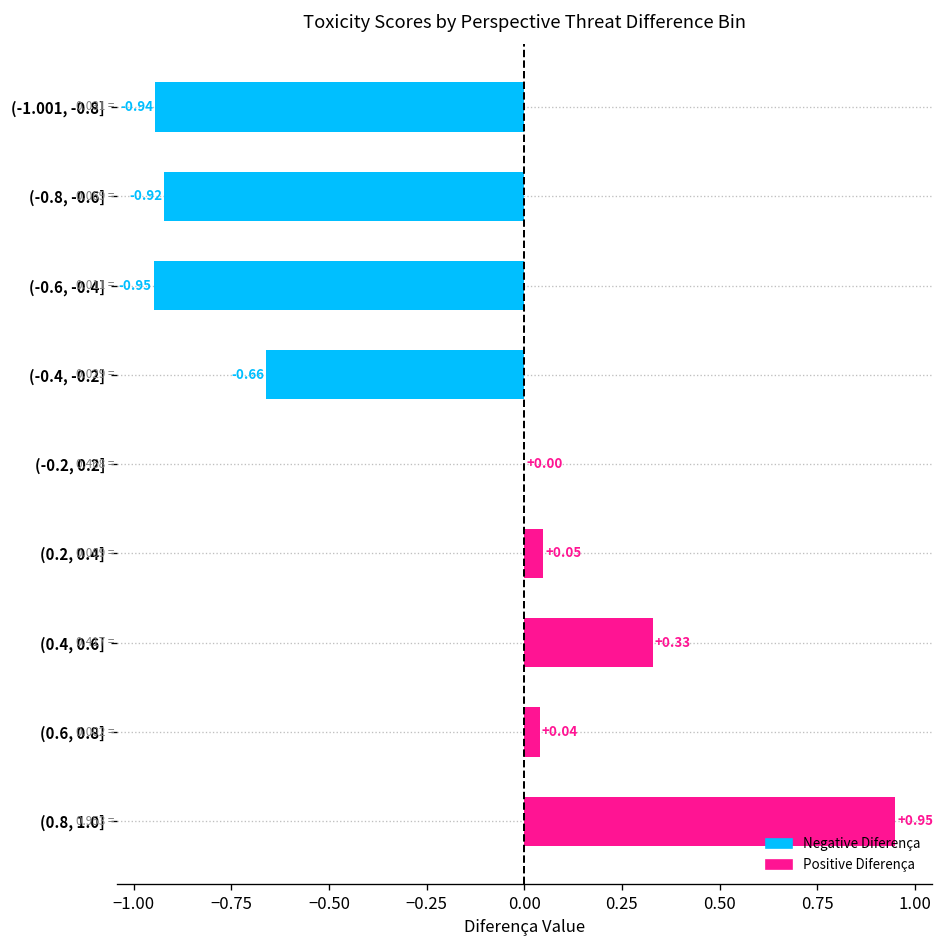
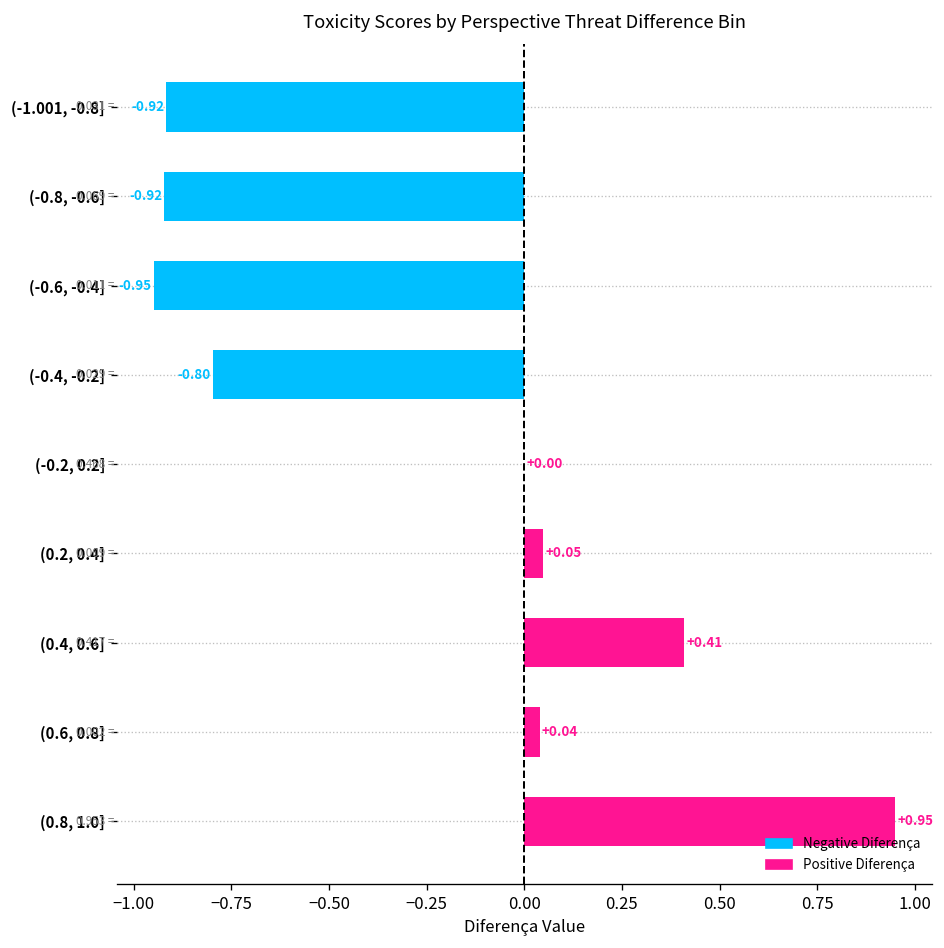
  {
-   "(-1.001, -0.8]": "-0.94",
+   "(-1.001, -0.8]": "-0.92",
    "(-0.8, -0.6]": "-0.92",
    "(-0.6, -0.4]": "-0.95",
-   "(-0.4, -0.2]": "-0.66",
+   "(-0.4, -0.2]": "-0.80",
    "(-0.2, 0.2]": "+0.00",
    "(0.2, 0.4]": "+0.05",
-   "(0.4, 0.6]": "+0.33",
+   "(0.4, 0.6]": "+0.41",
    "(0.6, 0.8]": "+0.04",
    "(0.8, 1.0]": "+0.95"
  }
